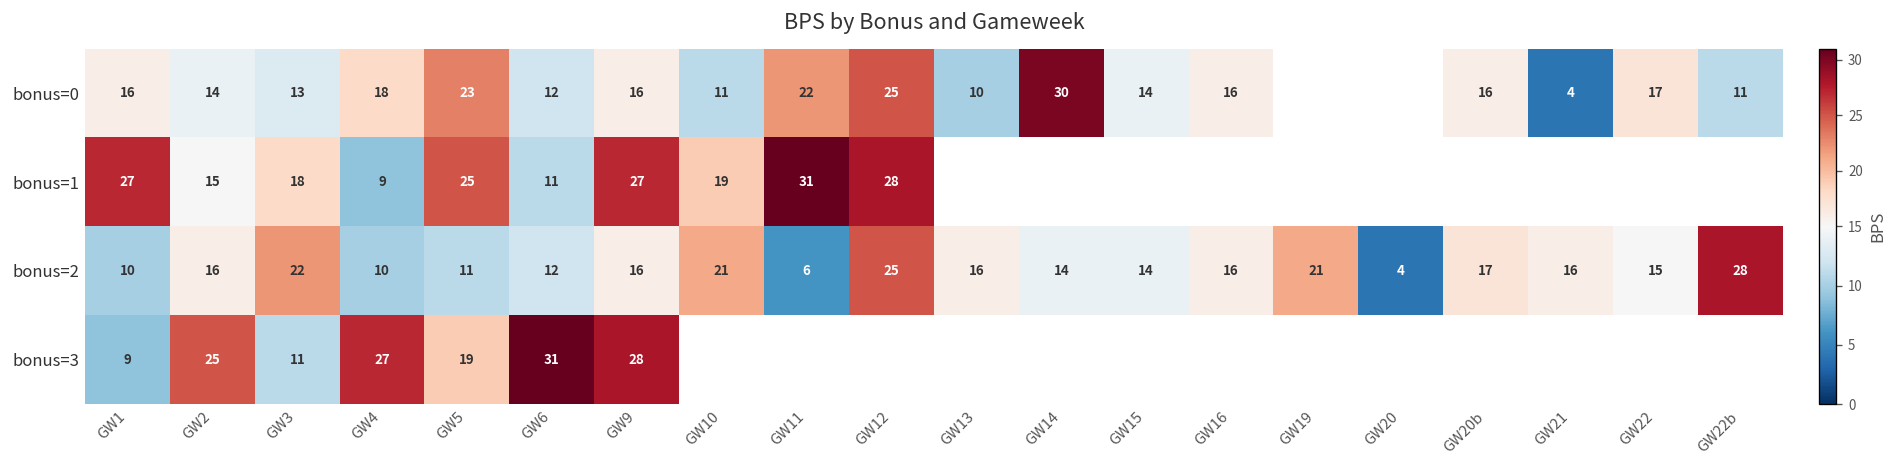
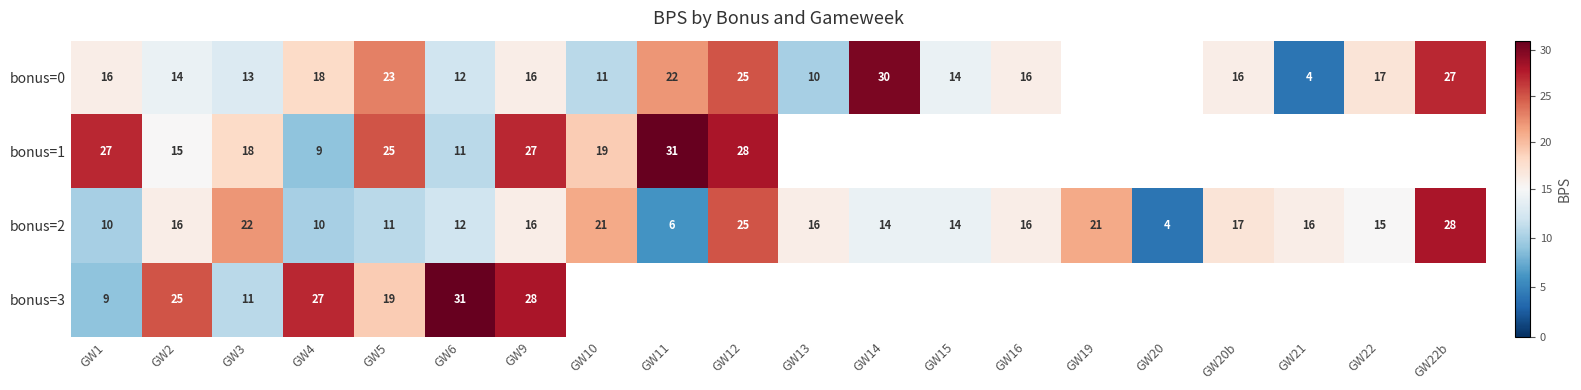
  {
    "bonus=0": {
      "GW1": 16,
      "GW2": 14,
      "GW3": 13,
      "GW4": 18,
      "GW5": 23,
      "GW6": 12,
      "GW9": 16,
      "GW10": 11,
      "GW11": 22,
      "GW12": 25,
      "GW13": 10,
      "GW14": 30,
      "GW15": 14,
      "GW16": 16,
      "GW20b": 16,
      "GW21": 4,
      "GW22": 17,
-     "GW22b": 11
+     "GW22b": 27
    },
    "bonus=1": {
      "GW1": 27,
      "GW2": 15,
      "GW3": 18,
      "GW4": 9,
      "GW5": 25,
      "GW6": 11,
      "GW9": 27,
      "GW10": 19,
      "GW11": 31,
      "GW12": 28
    },
    "bonus=2": {
      "GW1": 10,
      "GW2": 16,
      "GW3": 22,
      "GW4": 10,
      "GW5": 11,
      "GW6": 12,
      "GW9": 16,
      "GW10": 21,
      "GW11": 6,
      "GW12": 25,
      "GW13": 16,
      "GW14": 14,
      "GW15": 14,
      "GW16": 16,
      "GW19": 21,
      "GW20": 4,
      "GW20b": 17,
      "GW21": 16,
      "GW22": 15,
      "GW22b": 28
    },
    "bonus=3": {
      "GW1": 9,
      "GW2": 25,
      "GW3": 11,
      "GW4": 27,
      "GW5": 19,
      "GW6": 31,
      "GW9": 28
    }
  }
